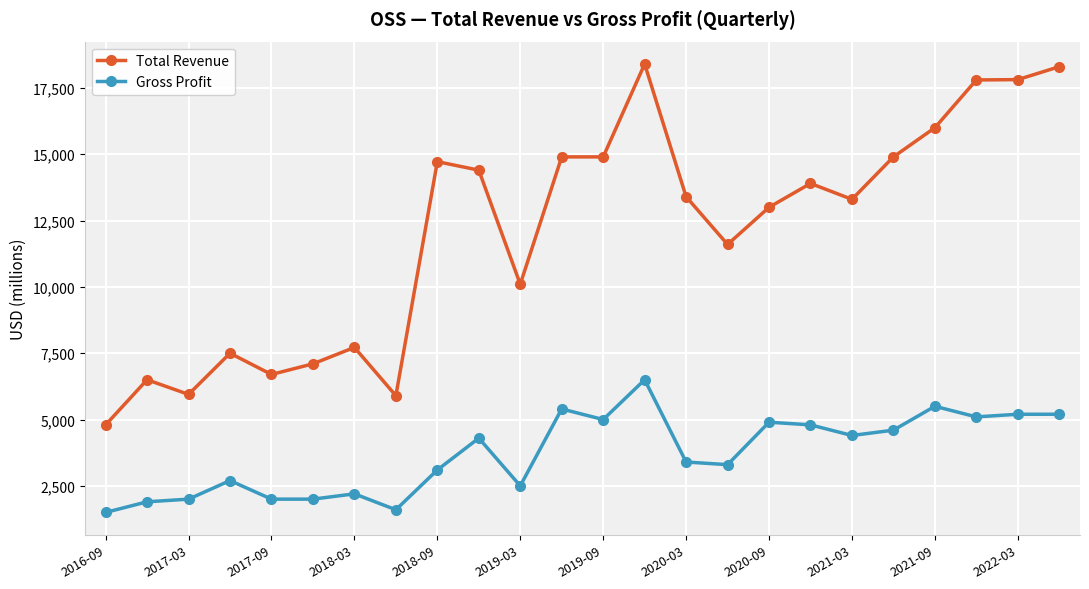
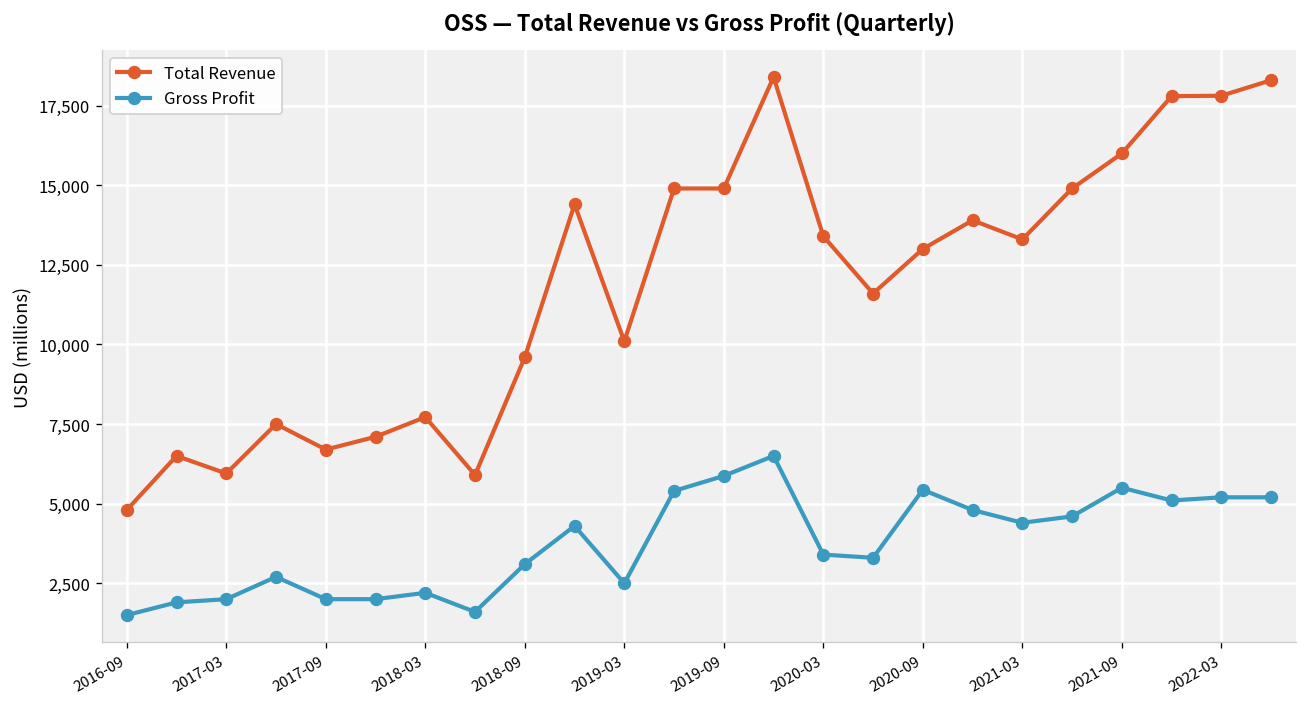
  {
    "Total Revenue": {
      "2016-09": "4,800",
      "2017-03": "5,900",
      "2017-09": "6,700",
      "2018-03": "7,700",
-     "2018-09": "14,700",
+     "2018-09": "9,600",
      "2019-03": "10,100",
      "2019-09": "14,900",
      "2020-03": "13,400",
      "2020-09": "13,000",
      "2021-03": "13,300",
      "2021-09": "16,000",
      "2022-03": "17,800"
    },
    "Gross Profit": {
      "2016-09": "1,500",
      "2017-03": "2,000",
      "2017-09": "2,000",
      "2018-03": "2,200",
      "2018-09": "3,100",
      "2019-03": "2,500",
-     "2019-09": "5,000",
+     "2019-09": "5,900",
      "2020-03": "3,400",
-     "2020-09": "4,900",
+     "2020-09": "5,400",
      "2021-03": "4,400",
      "2021-09": "5,500",
      "2022-03": "5,200"
    }
  }
